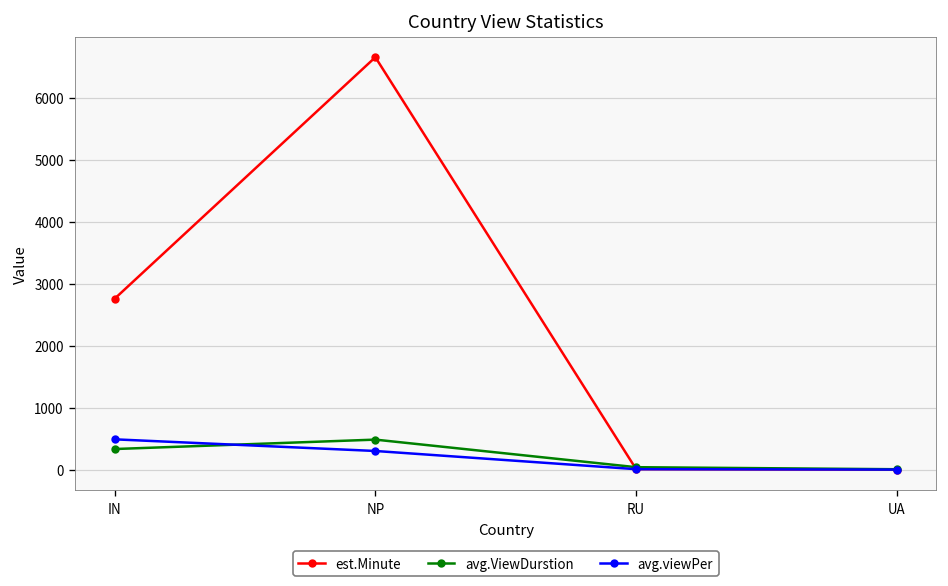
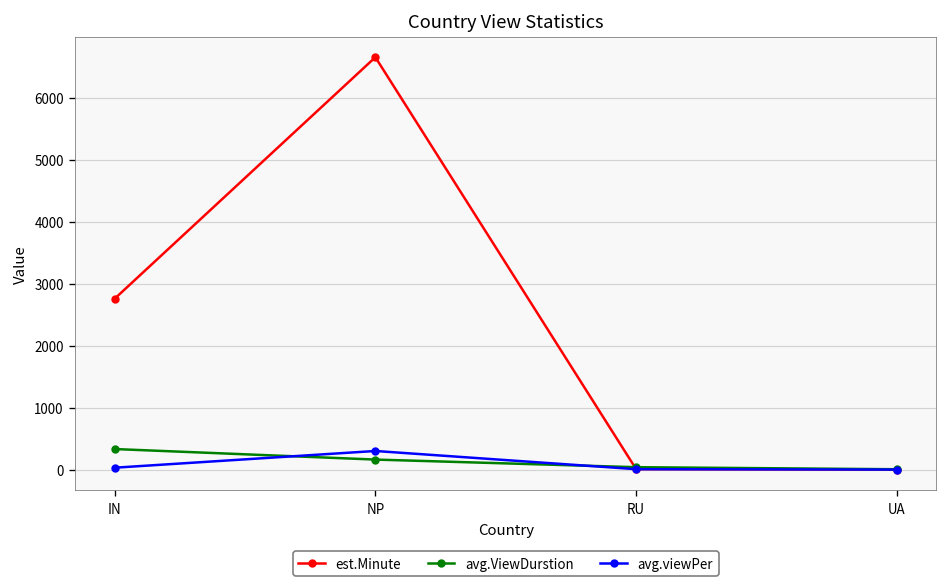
  {
    "est.Minute": {
      "IN": 2800,
      "NP": 6700
    },
    "avg.ViewDurstion": {
      "IN": 300,
-     "NP": 500
+     "NP": 200
    },
    "avg.viewPer": {
-     "IN": 500,
+     "IN": 0,
      "NP": 300
    }
  }
